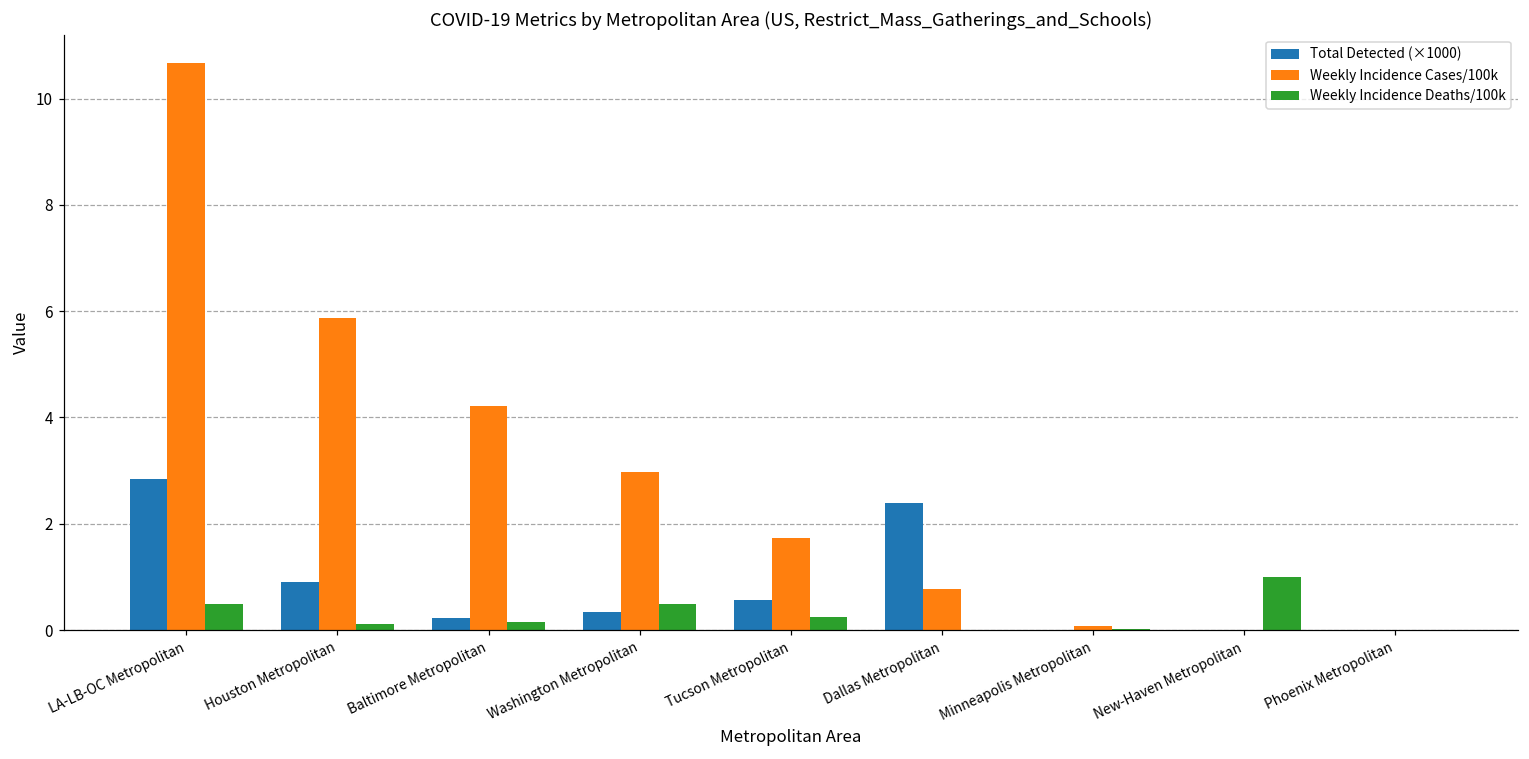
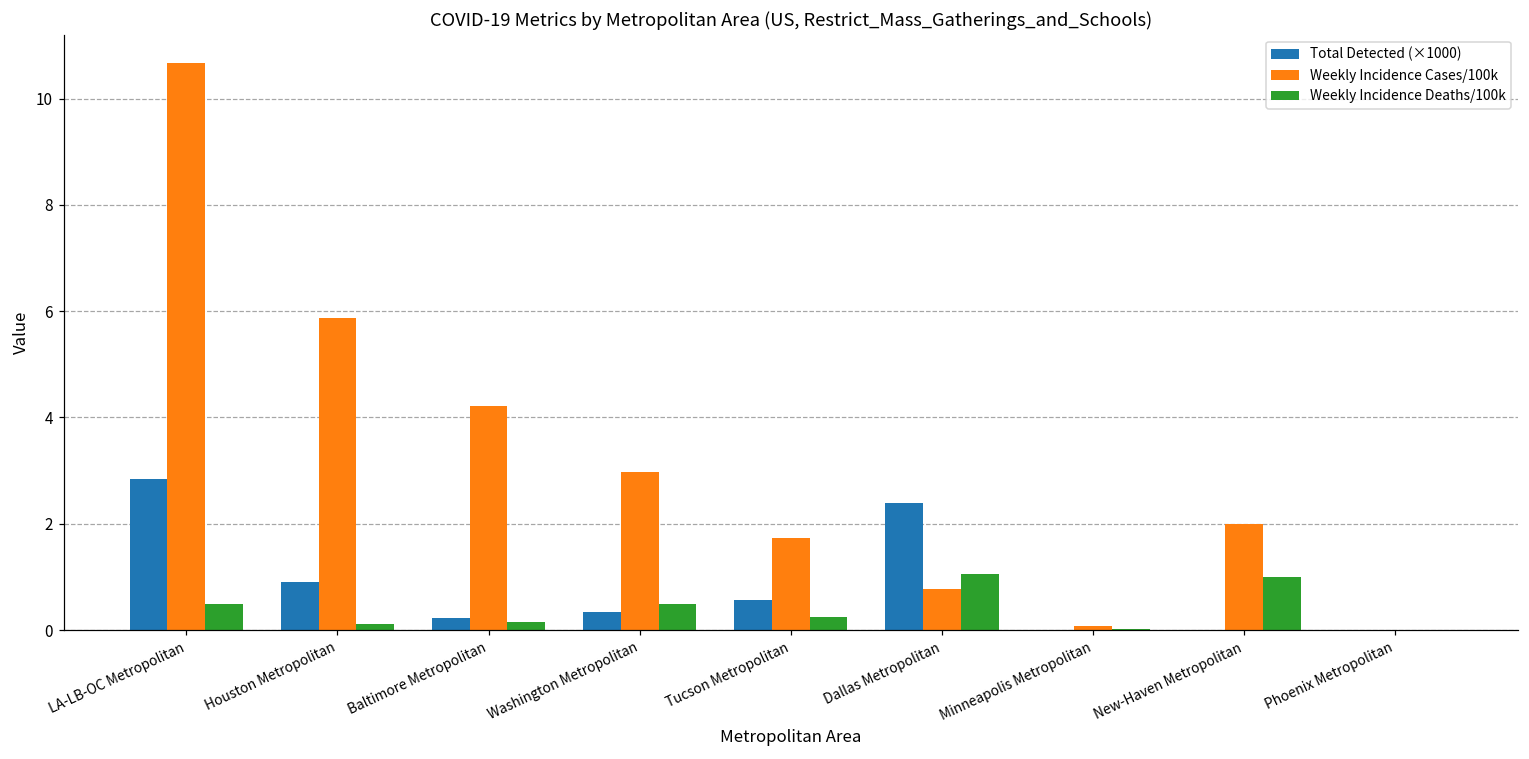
  {
    "Total Detected (×1000)": {
      "LA-LB-OC Metropolitan": 2.8,
      "Houston Metropolitan": 0.9,
      "Baltimore Metropolitan": 0.2,
      "Washington Metropolitan": 0.3,
      "Tucson Metropolitan": 0.6,
      "Dallas Metropolitan": 2.4,
      "New-Haven Metropolitan": 0.0,
      "Phoenix Metropolitan": 0.0
    },
    "Weekly Incidence Cases/100k": {
      "LA-LB-OC Metropolitan": 10.7,
      "Houston Metropolitan": 5.9,
      "Baltimore Metropolitan": 4.2,
      "Washington Metropolitan": 3,
      "Tucson Metropolitan": 1.7,
      "Dallas Metropolitan": 0.8,
      "Minneapolis Metropolitan": 0.1,
-     "New-Haven Metropolitan": 0,
+     "New-Haven Metropolitan": 2,
      "Phoenix Metropolitan": 0
    },
    "Weekly Incidence Deaths/100k": {
      "LA-LB-OC Metropolitan": 0.5,
      "Houston Metropolitan": 0.1,
      "Baltimore Metropolitan": 0.1,
      "Washington Metropolitan": 0.5,
      "Tucson Metropolitan": 0.3,
-     "Dallas Metropolitan": 0.0,
+     "Dallas Metropolitan": 1.1,
      "New-Haven Metropolitan": 1.0,
      "Phoenix Metropolitan": 0.0
    }
  }
